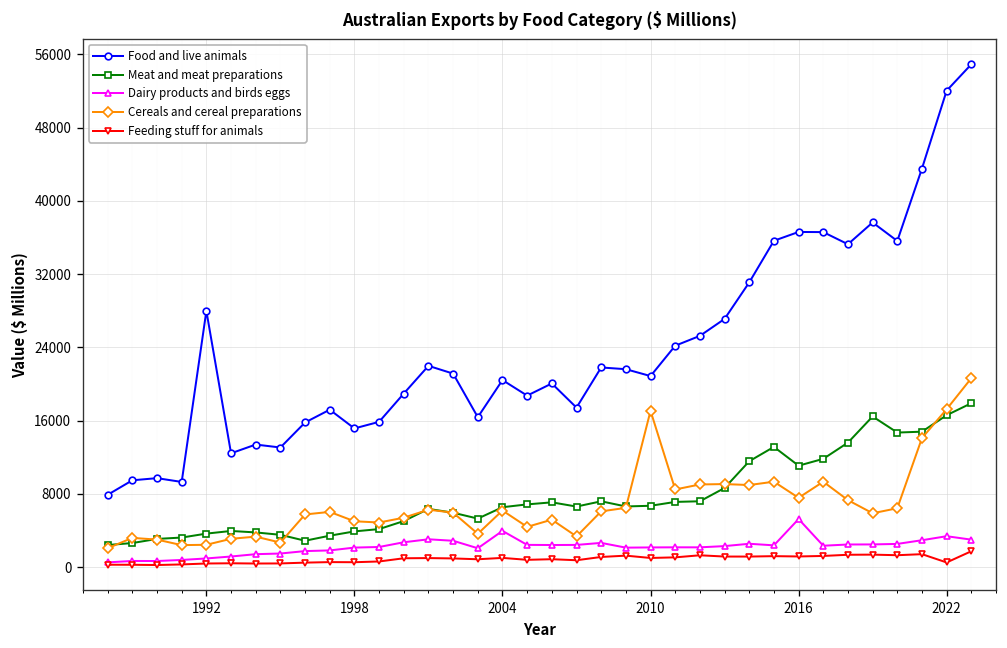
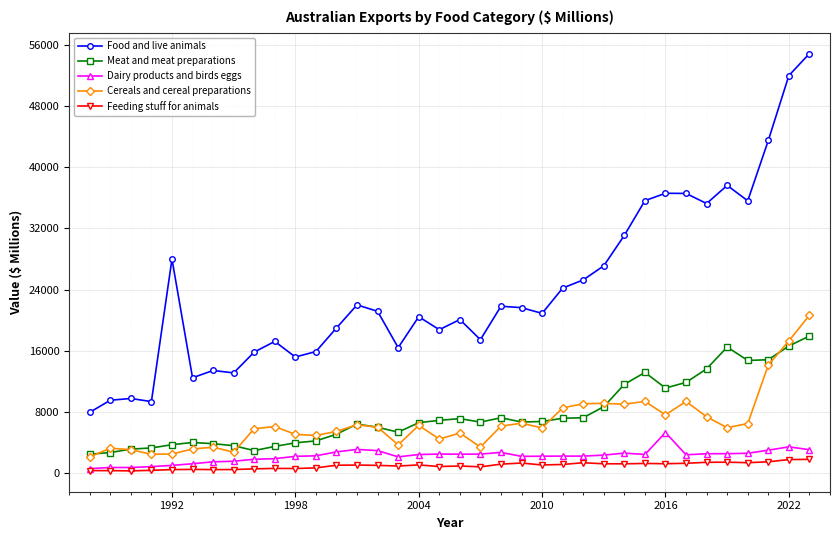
  {
    "Food and live animals": {
      "1992": 28000,
      "1998": 15000,
      "2004": 20000,
      "2010": 21000,
      "2016": 37000,
      "2022": 52000
    },
    "Meat and meat preparations": {
      "1992": 4000,
      "1998": 4000,
      "2004": 7000,
      "2010": 7000,
      "2016": 11000,
      "2022": 17000
    },
    "Dairy products and birds eggs": {
      "1992": 1000,
      "1998": 2000,
-     "2004": 4000,
+     "2004": 2000,
      "2010": 2000,
      "2016": 5000,
      "2022": 3000
    },
    "Cereals and cereal preparations": {
      "1992": 2000,
      "1998": 5000,
      "2004": 6000,
-     "2010": 17000,
+     "2010": 6000,
      "2016": 8000,
      "2022": 17000
    },
    "Feeding stuff for animals": {
      "1992": 0,
      "1998": 1000,
      "2004": 1000,
      "2010": 1000,
      "2016": 1000,
-     "2022": 1000
+     "2022": 2000
    }
  }
